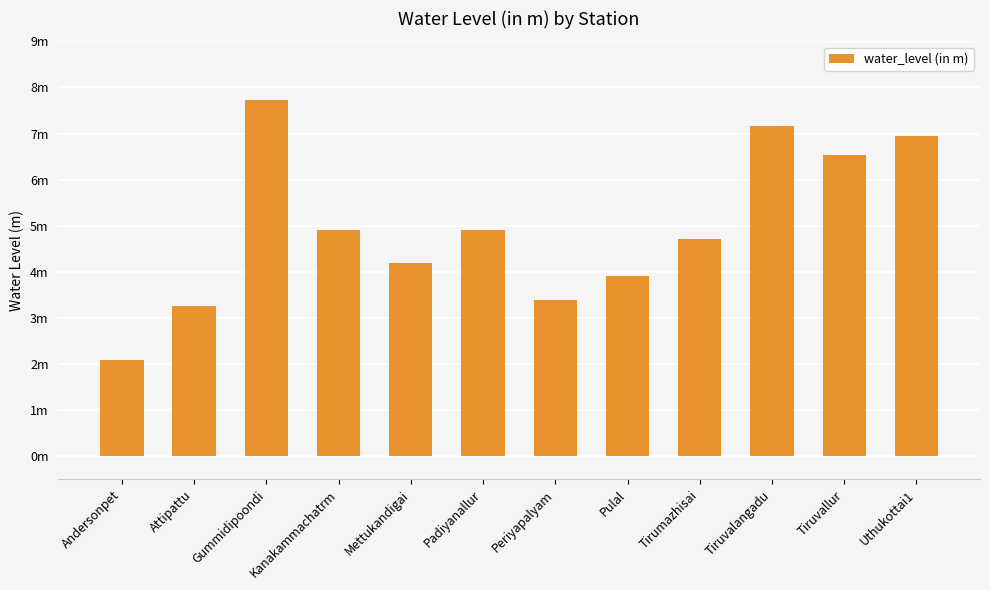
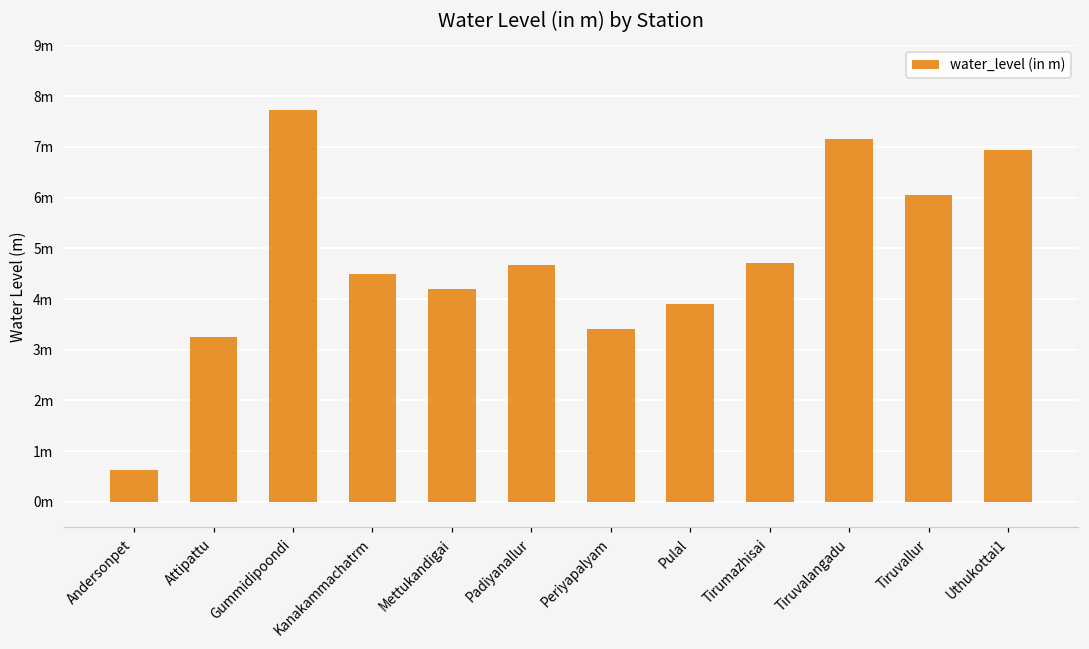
  {
-   "Andersonpet": "2.1m",
+   "Andersonpet": "0.6m",
    "Attipattu": "3.3m",
    "Gummidipoondi": "7.7m",
-   "Kanakammachatrm": "4.9m",
+   "Kanakammachatrm": "4.5m",
    "Mettukandigai": "4.2m",
-   "Padiyanallur": "4.9m",
+   "Padiyanallur": "4.7m",
    "Periyapalyam": "3.4m",
    "Pulal": "3.9m",
    "Tirumazhisai": "4.7m",
    "Tiruvalangadu": "7.2m",
-   "Tiruvallur": "6.5m",
+   "Tiruvallur": "6.1m",
    "Uthukottai1": "6.9m"
  }
